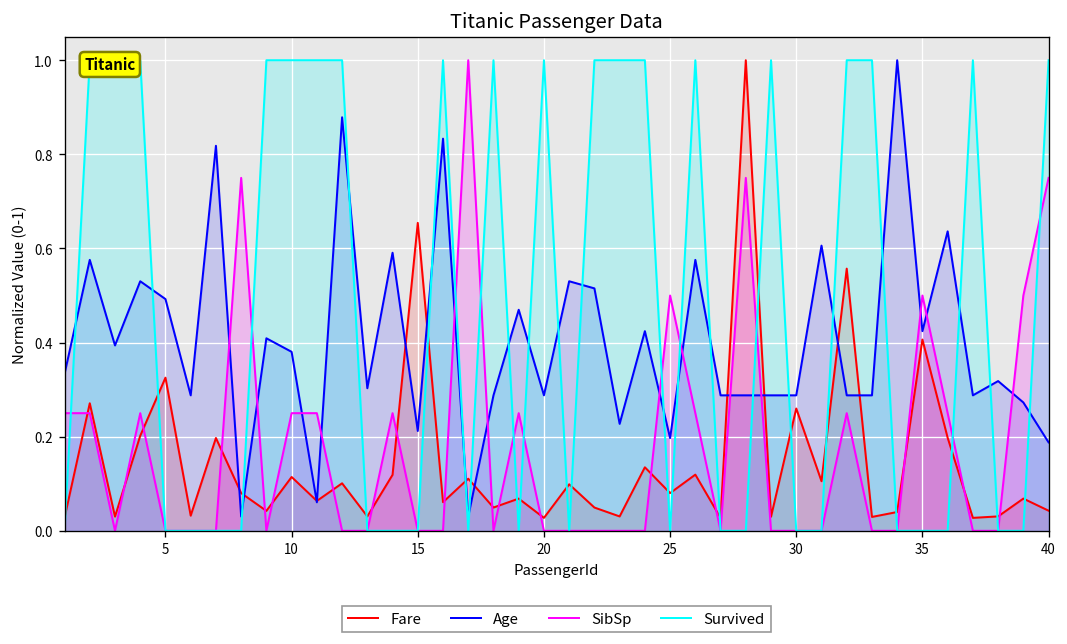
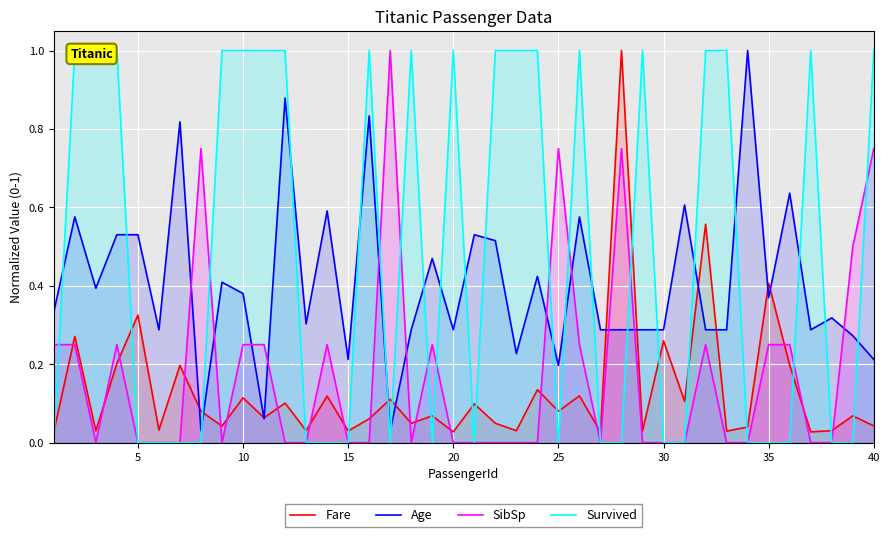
  {
    "Fare": {
      "5": 0.33,
      "10": 0.11,
-     "15": 0.65,
+     "15": 0.03,
      "20": 0.03,
      "25": 0.08,
      "30": 0.26,
      "35": 0.41,
      "40": 0.04
    },
    "Age": {
-     "5": 0.49,
+     "5": 0.53,
      "10": 0.38,
      "15": 0.21,
      "20": 0.29,
      "25": 0.20,
      "30": 0.29,
-     "35": 0.42,
-     "40": 0.19
+     "35": 0.37,
+     "40": 0.21
    },
    "SibSp": {
      "10": 0.25,
      "20": 0.00,
-     "25": 0.50,
-     "35": 0.50,
+     "25": 0.75,
+     "35": 0.25,
      "40": 0.75
    },
    "Survived": {
      "10": 1.00,
      "20": 1.00,
      "25": 0.00,
      "35": 0.00,
      "40": 1.00
    }
  }
